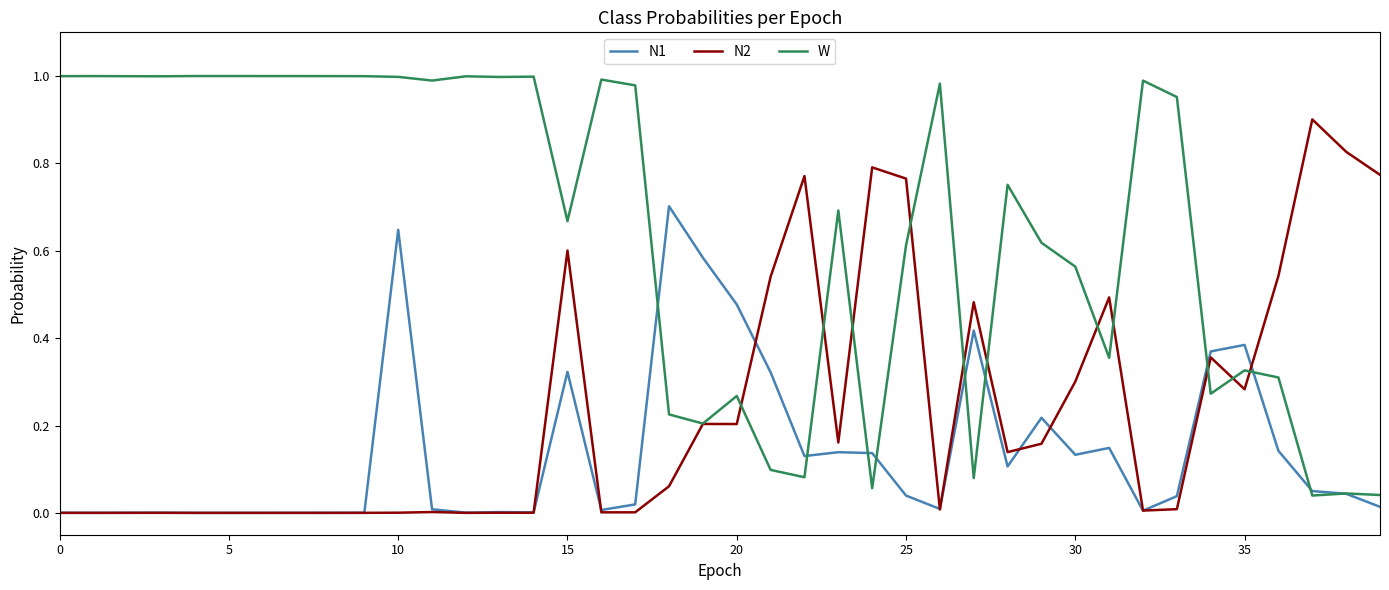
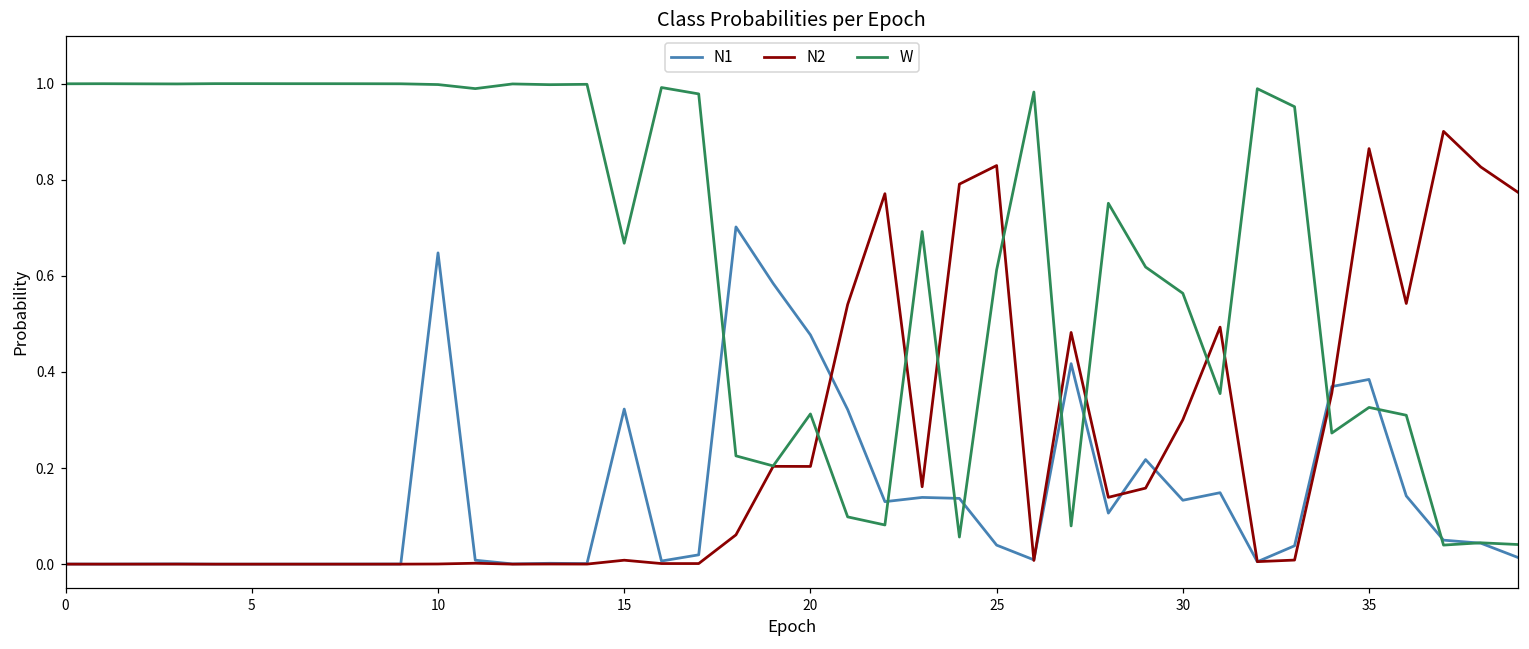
  {
    "N1": {
      "10": 0.65,
      "15": 0.32,
      "20": 0.48,
      "25": 0.04,
      "30": 0.13,
      "35": 0.38
    },
    "N2": {
      "10": 0.00,
-     "15": 0.60,
+     "15": 0.01,
      "20": 0.20,
-     "25": 0.77,
+     "25": 0.83,
      "30": 0.30,
-     "35": 0.28
+     "35": 0.86
    },
    "W": {
      "0": 1.00,
      "5": 1.00,
      "10": 1.00,
      "15": 0.67,
-     "20": 0.27,
+     "20": 0.31,
      "25": 0.61,
      "30": 0.56,
      "35": 0.33
    }
  }
